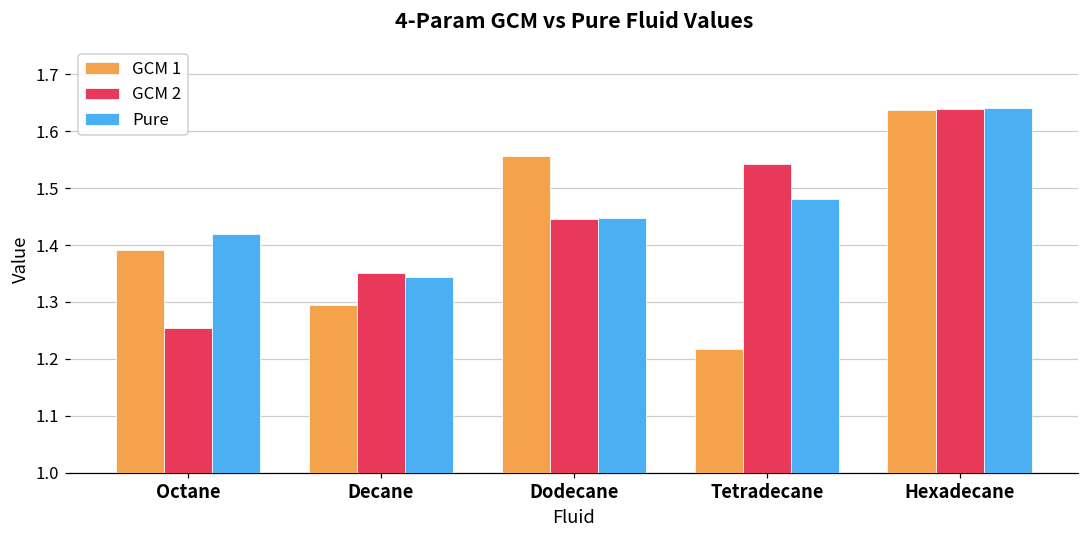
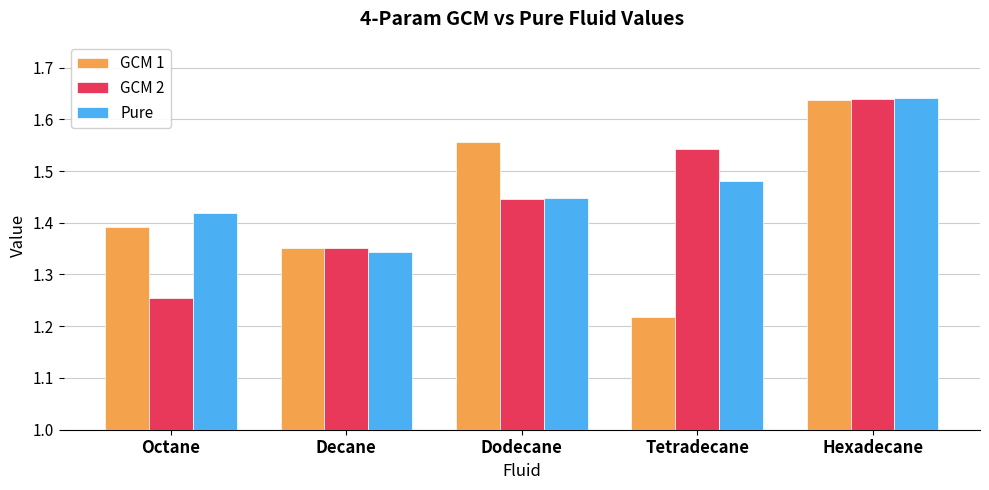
  {
    "GCM 1": {
      "Octane": 1.39,
-     "Decane": 1.30,
+     "Decane": 1.35,
      "Dodecane": 1.56,
      "Tetradecane": 1.22,
      "Hexadecane": 1.64
    },
    "GCM 2": {
      "Octane": 1.25,
      "Decane": 1.35,
      "Dodecane": 1.45,
      "Tetradecane": 1.54,
      "Hexadecane": 1.64
    },
    "Pure": {
      "Octane": 1.42,
      "Decane": 1.34,
      "Dodecane": 1.45,
      "Tetradecane": 1.48,
      "Hexadecane": 1.64
    }
  }
